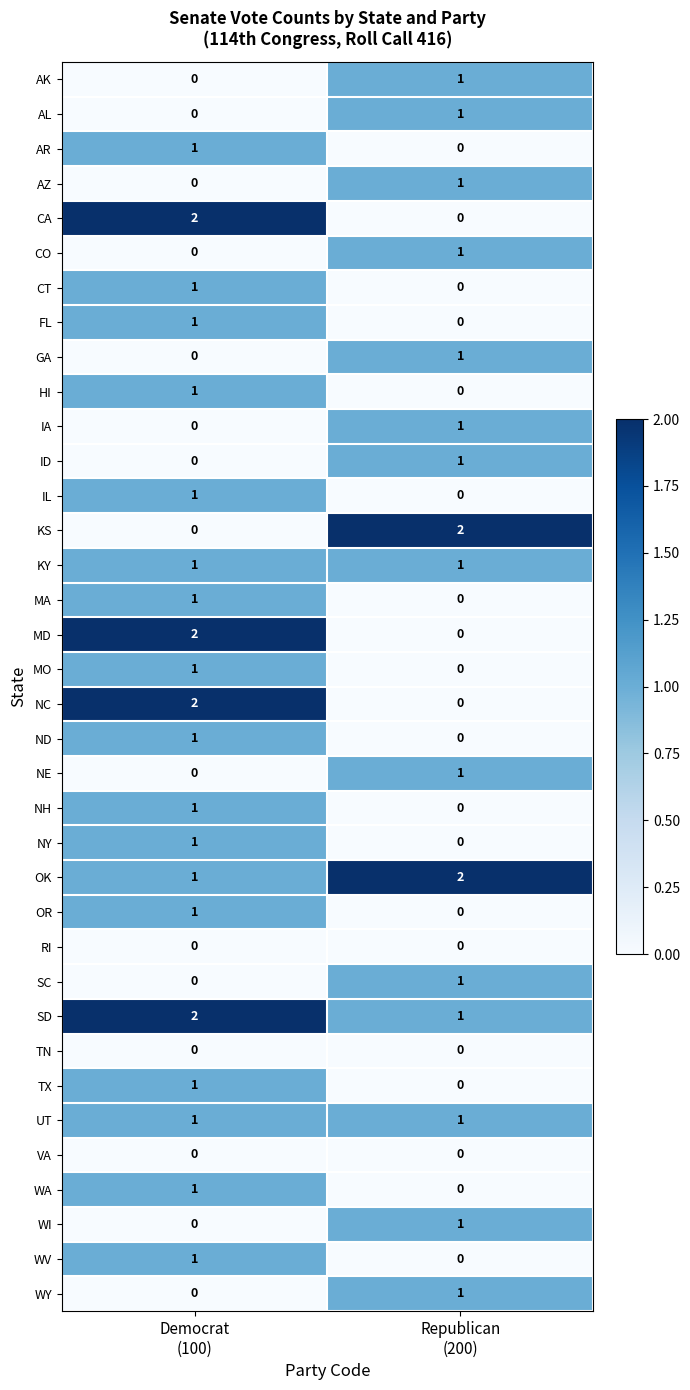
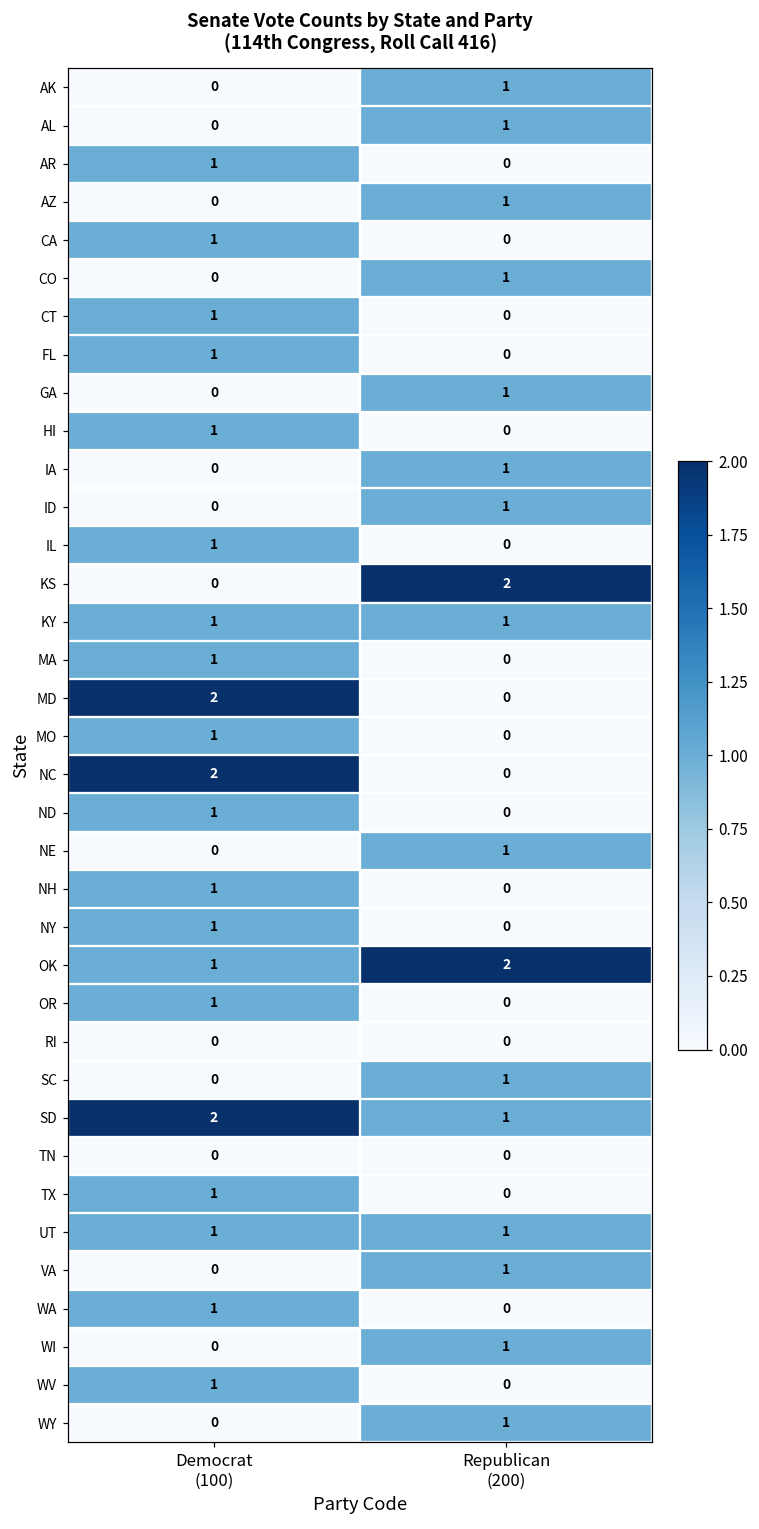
  {
    "AK": {
      "Democrat (100)": 0,
      "Republican (200)": 1
    },
    "AL": {
      "Democrat (100)": 0,
      "Republican (200)": 1
    },
    "AR": {
      "Democrat (100)": 1,
      "Republican (200)": 0
    },
    "AZ": {
      "Democrat (100)": 0,
      "Republican (200)": 1
    },
    "CA": {
-     "Democrat (100)": 2,
+     "Democrat (100)": 1,
      "Republican (200)": 0
    },
    "CO": {
      "Democrat (100)": 0,
      "Republican (200)": 1
    },
    "CT": {
      "Democrat (100)": 1,
      "Republican (200)": 0
    },
    "FL": {
      "Democrat (100)": 1,
      "Republican (200)": 0
    },
    "GA": {
      "Democrat (100)": 0,
      "Republican (200)": 1
    },
    "HI": {
      "Democrat (100)": 1,
      "Republican (200)": 0
    },
    "IA": {
      "Democrat (100)": 0,
      "Republican (200)": 1
    },
    "ID": {
      "Democrat (100)": 0,
      "Republican (200)": 1
    },
    "IL": {
      "Democrat (100)": 1,
      "Republican (200)": 0
    },
    "KS": {
      "Democrat (100)": 0,
      "Republican (200)": 2
    },
    "KY": {
      "Democrat (100)": 1,
      "Republican (200)": 1
    },
    "MA": {
      "Democrat (100)": 1,
      "Republican (200)": 0
    },
    "MD": {
      "Democrat (100)": 2,
      "Republican (200)": 0
    },
    "MO": {
      "Democrat (100)": 1,
      "Republican (200)": 0
    },
    "NC": {
      "Democrat (100)": 2,
      "Republican (200)": 0
    },
    "ND": {
      "Democrat (100)": 1,
      "Republican (200)": 0
    },
    "NE": {
      "Democrat (100)": 0,
      "Republican (200)": 1
    },
    "NH": {
      "Democrat (100)": 1,
      "Republican (200)": 0
    },
    "NY": {
      "Democrat (100)": 1,
      "Republican (200)": 0
    },
    "OK": {
      "Democrat (100)": 1,
      "Republican (200)": 2
    },
    "OR": {
      "Democrat (100)": 1,
      "Republican (200)": 0
    },
    "RI": {
      "Democrat (100)": 0,
      "Republican (200)": 0
    },
    "SC": {
      "Democrat (100)": 0,
      "Republican (200)": 1
    },
    "SD": {
      "Democrat (100)": 2,
      "Republican (200)": 1
    },
    "TN": {
      "Democrat (100)": 0,
      "Republican (200)": 0
    },
    "TX": {
      "Democrat (100)": 1,
      "Republican (200)": 0
    },
    "UT": {
      "Democrat (100)": 1,
      "Republican (200)": 1
    },
    "VA": {
      "Democrat (100)": 0,
-     "Republican (200)": 0
+     "Republican (200)": 1
    },
    "WA": {
      "Democrat (100)": 1,
      "Republican (200)": 0
    },
    "WI": {
      "Democrat (100)": 0,
      "Republican (200)": 1
    },
    "WV": {
      "Democrat (100)": 1,
      "Republican (200)": 0
    },
    "WY": {
      "Democrat (100)": 0,
      "Republican (200)": 1
    }
  }
